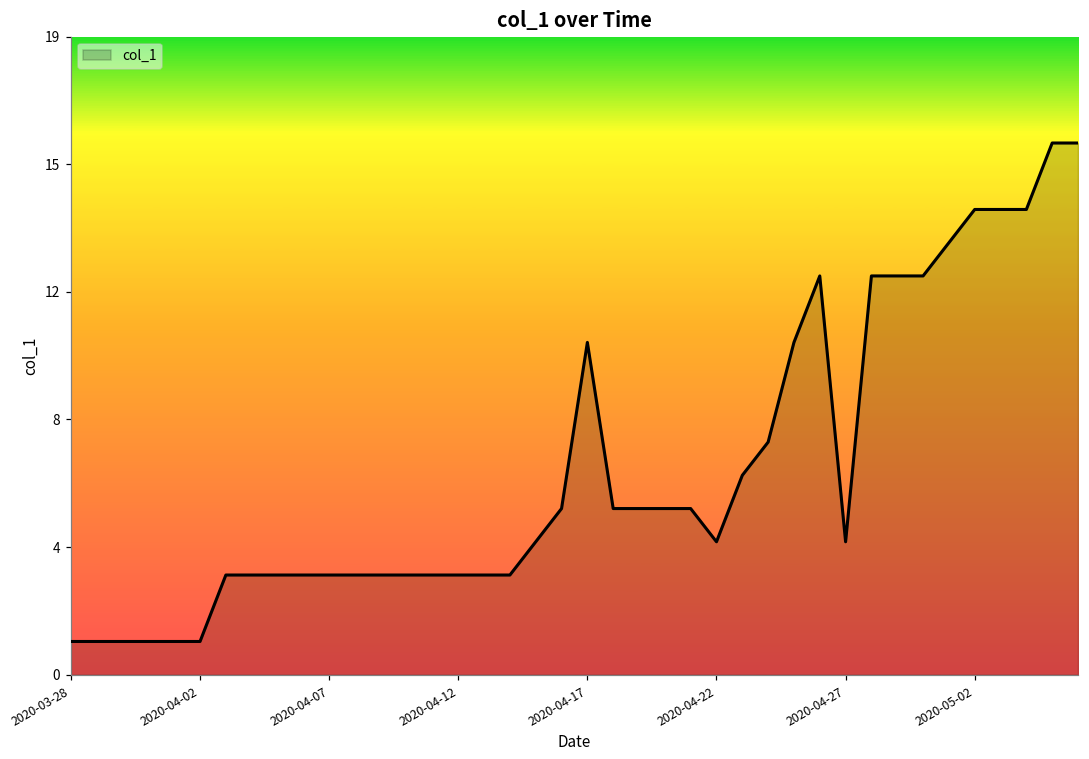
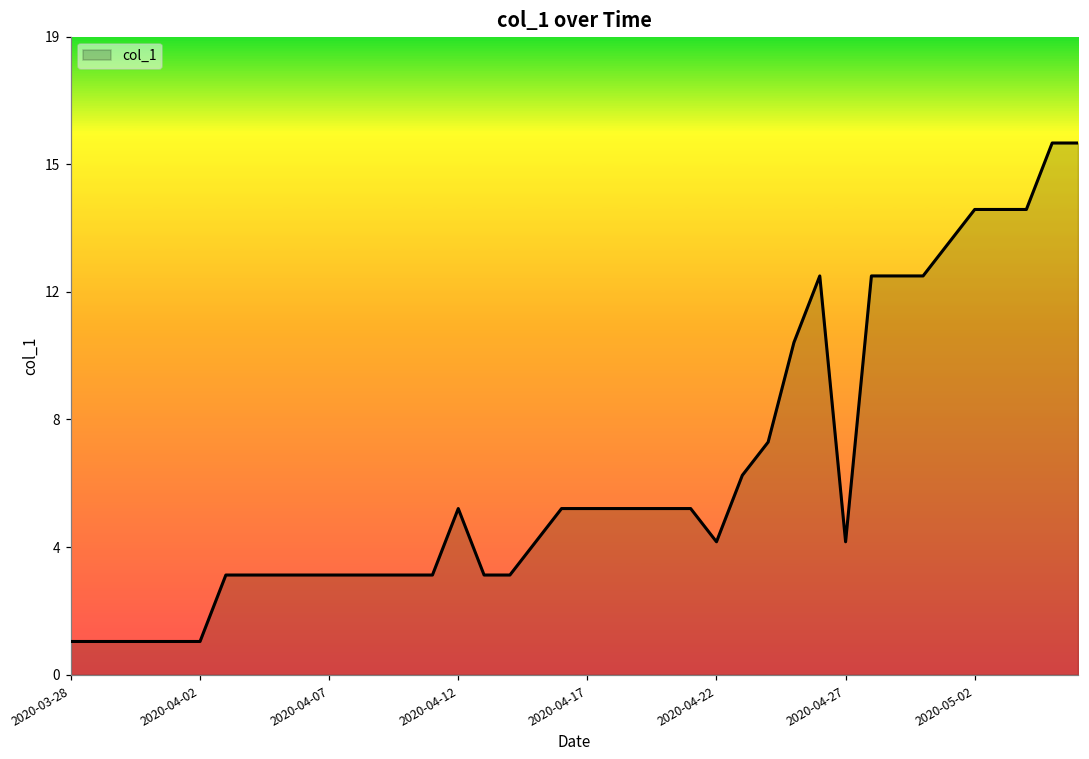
  {
    "2020-03-28": 1,
    "2020-04-02": 1,
    "2020-04-07": 3,
-   "2020-04-12": 3,
-   "2020-04-17": 10,
+   "2020-04-12": 5,
+   "2020-04-17": 5,
    "2020-04-22": 4,
    "2020-04-27": 4,
    "2020-05-02": 14
  }
